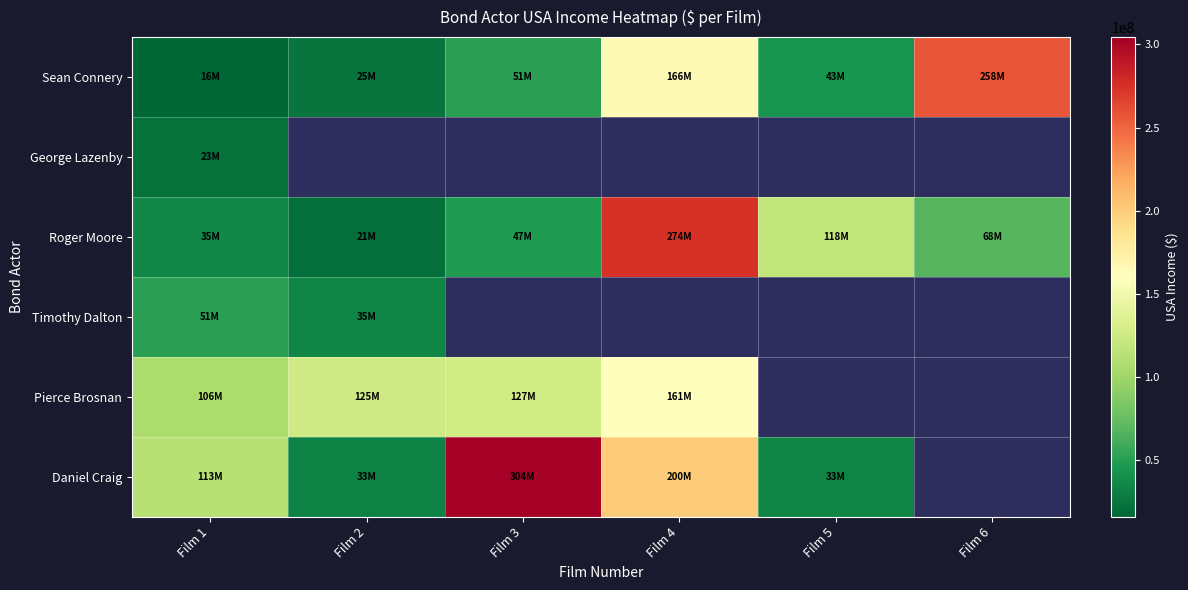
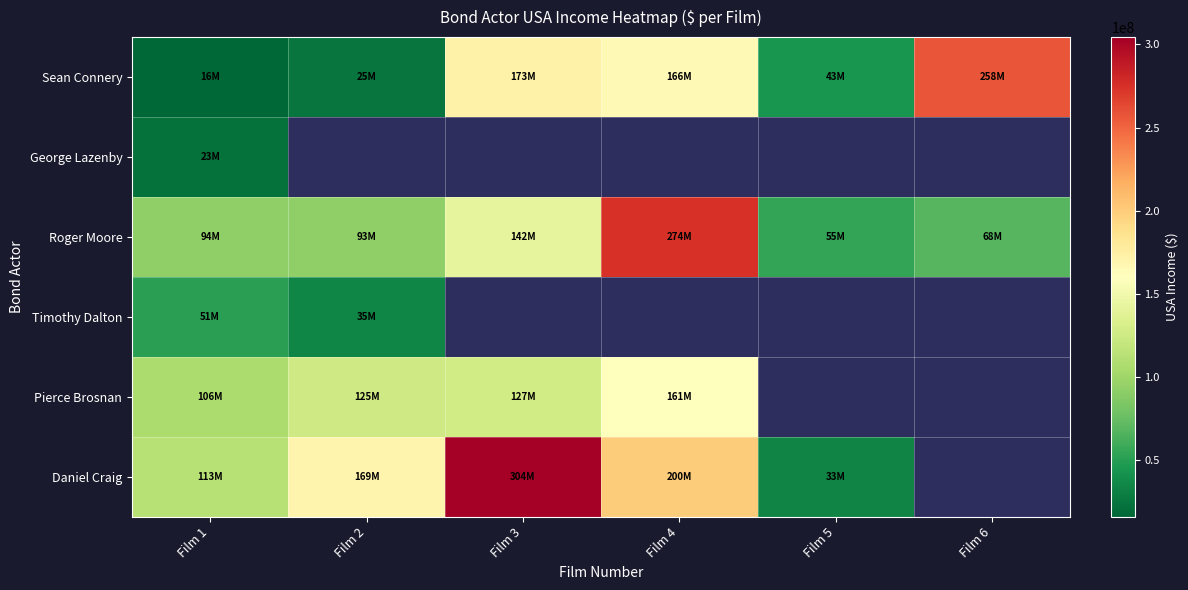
  {
    "Sean Connery": {
      "Film 1": "16M",
      "Film 2": "25M",
-     "Film 3": "51M",
+     "Film 3": "173M",
      "Film 4": "166M",
      "Film 5": "43M",
      "Film 6": "258M"
    },
    "George Lazenby": {
      "Film 1": "23M"
    },
    "Roger Moore": {
-     "Film 1": "35M",
-     "Film 2": "21M",
-     "Film 3": "47M",
+     "Film 1": "94M",
+     "Film 2": "93M",
+     "Film 3": "142M",
      "Film 4": "274M",
-     "Film 5": "118M",
+     "Film 5": "55M",
      "Film 6": "68M"
    },
    "Timothy Dalton": {
      "Film 1": "51M",
      "Film 2": "35M"
    },
    "Pierce Brosnan": {
      "Film 1": "106M",
      "Film 2": "125M",
      "Film 3": "127M",
      "Film 4": "161M"
    },
    "Daniel Craig": {
      "Film 1": "113M",
-     "Film 2": "33M",
+     "Film 2": "169M",
      "Film 3": "304M",
      "Film 4": "200M",
      "Film 5": "33M"
    }
  }
